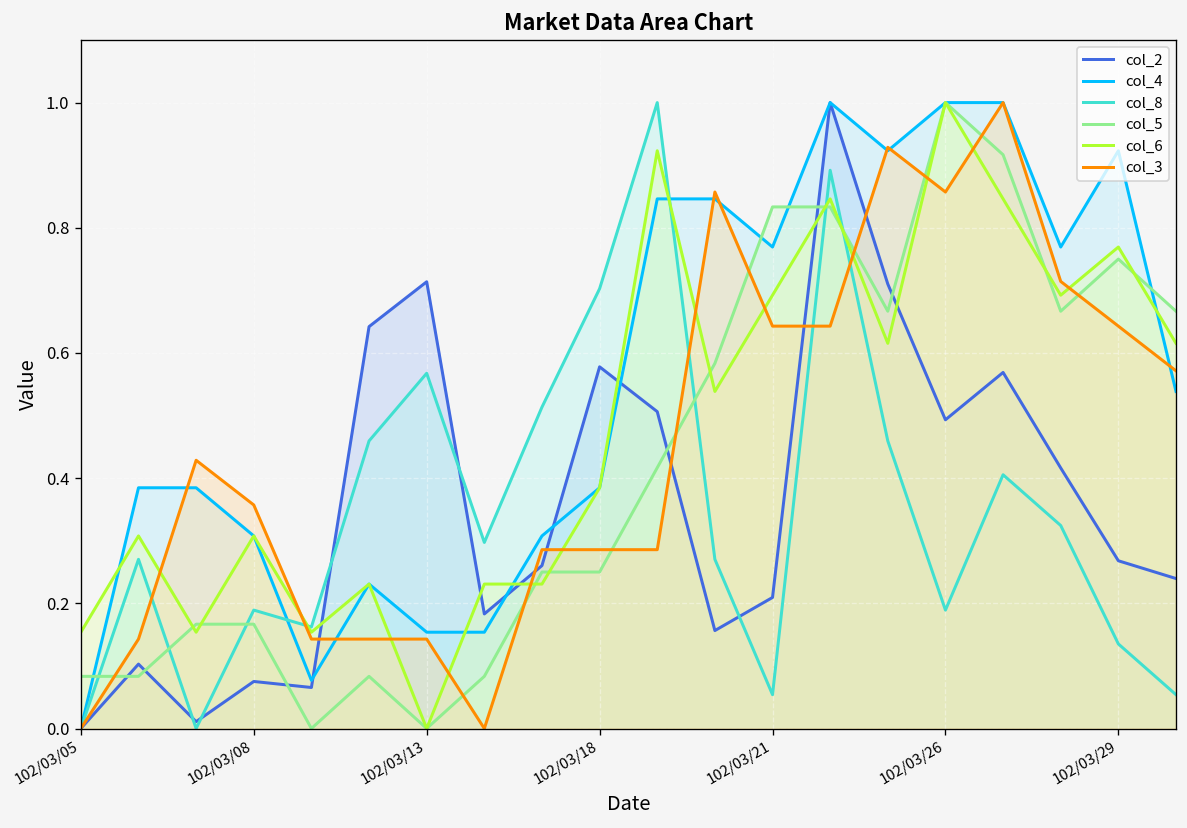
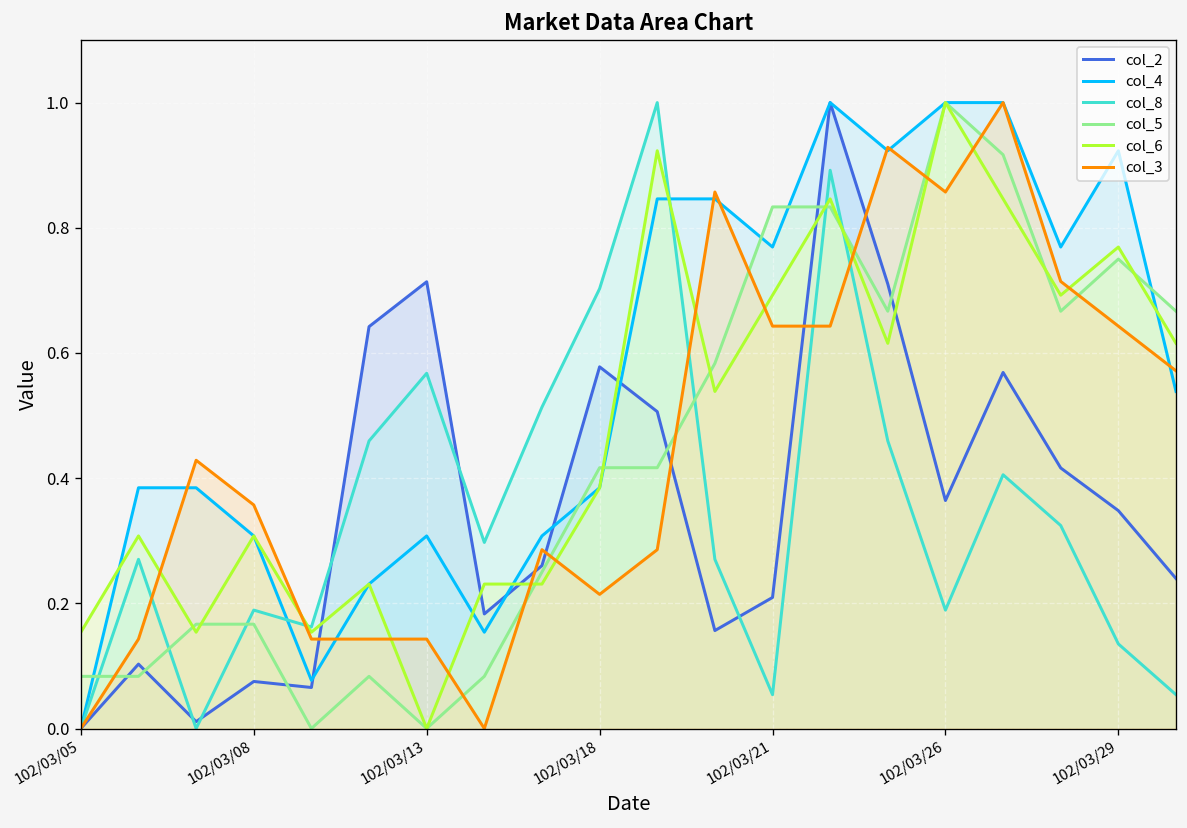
  {
    "col_2": {
      "102/03/08": 0.08,
      "102/03/13": 0.71,
      "102/03/18": 0.58,
      "102/03/21": 0.21,
-     "102/03/26": 0.49,
-     "102/03/29": 0.27
+     "102/03/26": 0.36,
+     "102/03/29": 0.35
    },
    "col_4": {
-     "102/03/13": 0.15,
+     "102/03/13": 0.31,
      "102/03/21": 0.77
    },
    "col_8": {
      "102/03/08": 0.19,
      "102/03/13": 0.57,
      "102/03/18": 0.70,
      "102/03/21": 0.05,
      "102/03/26": 0.19,
      "102/03/29": 0.14
    },
    "col_5": {
      "102/03/05": 0.08,
      "102/03/08": 0.17,
-     "102/03/18": 0.25,
+     "102/03/18": 0.42,
      "102/03/21": 0.83,
      "102/03/29": 0.75
    },
    "col_6": {
      "102/03/05": 0.15,
      "102/03/21": 0.69,
      "102/03/29": 0.77
    },
    "col_3": {
      "102/03/08": 0.36,
      "102/03/13": 0.14,
-     "102/03/18": 0.29,
+     "102/03/18": 0.21,
      "102/03/21": 0.64,
      "102/03/26": 0.86,
      "102/03/29": 0.64
    }
  }
